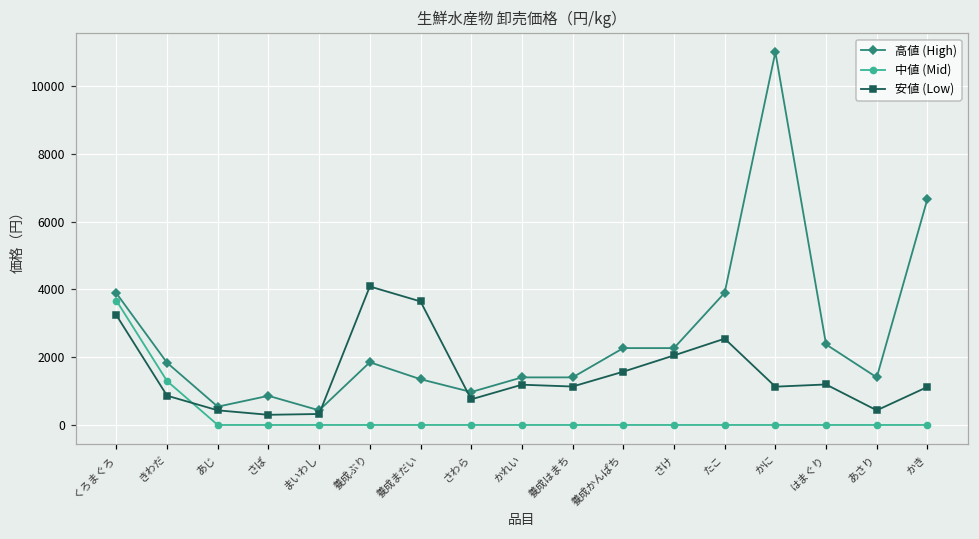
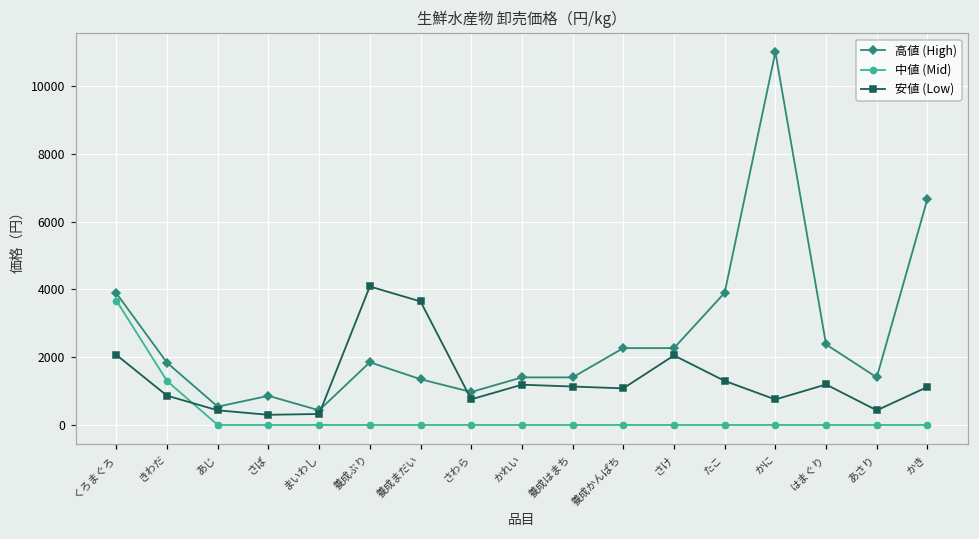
  {
    "安値 (Low)": {
-     "くろまぐろ": 3200,
+     "くろまぐろ": 2100,
      "きわだ": 900,
      "あじ": 400,
      "さば": 300,
      "まいわし": 300,
      "養成ぶり": 4100,
      "養成まだい": 3600,
      "さわら": 800,
      "かれい": 1200,
      "養成はまち": 1100,
-     "養成かんぱち": 1600,
+     "養成かんぱち": 1100,
      "さけ": 2100,
-     "たこ": 2500,
-     "かに": 1100,
+     "たこ": 1300,
+     "かに": 800,
      "はまぐり": 1200,
      "あさり": 400,
      "かき": 1100
    }
  }
